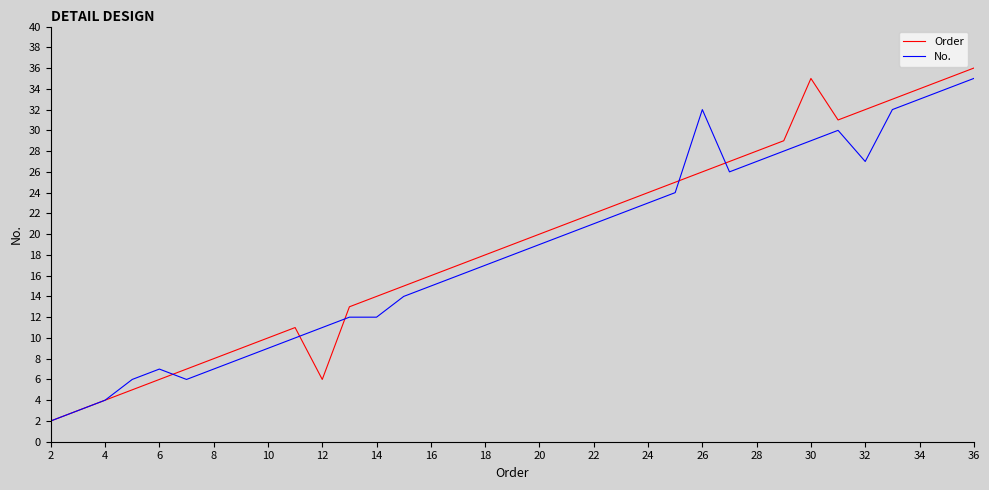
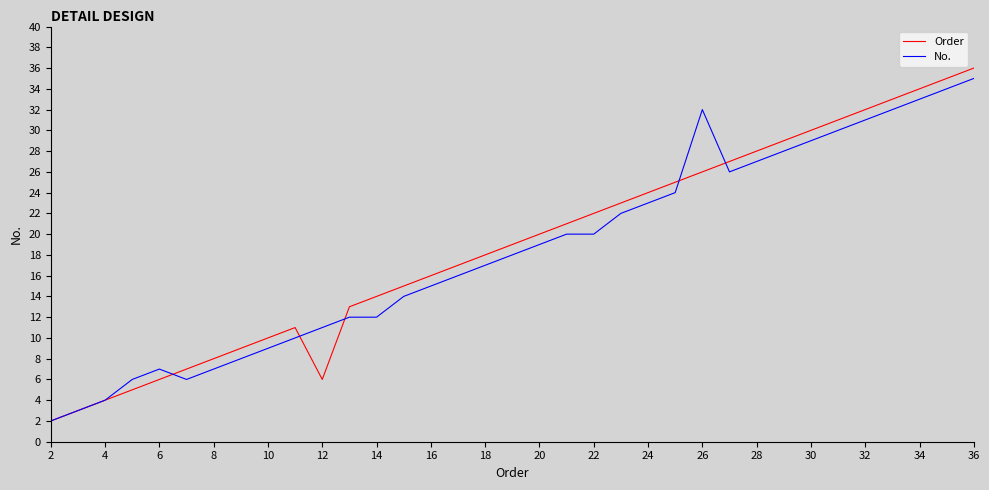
  {
    "Order": {
      "6": 6,
      "8": 8,
      "10": 10,
      "12": 6,
      "14": 14,
      "16": 16,
      "18": 18,
      "20": 20,
      "22": 22,
      "24": 24,
      "26": 26,
      "28": 28,
-     "30": 35,
+     "30": 30,
      "32": 32,
      "34": 34,
      "36": 36
    },
    "No.": {
      "6": 7,
      "8": 7,
      "10": 9,
      "12": 11,
      "14": 12,
      "16": 15,
      "18": 17,
      "20": 19,
-     "22": 21,
+     "22": 20,
      "24": 23,
      "26": 32,
      "28": 27,
      "30": 29,
-     "32": 27,
+     "32": 31,
      "34": 33,
      "36": 35
    }
  }
